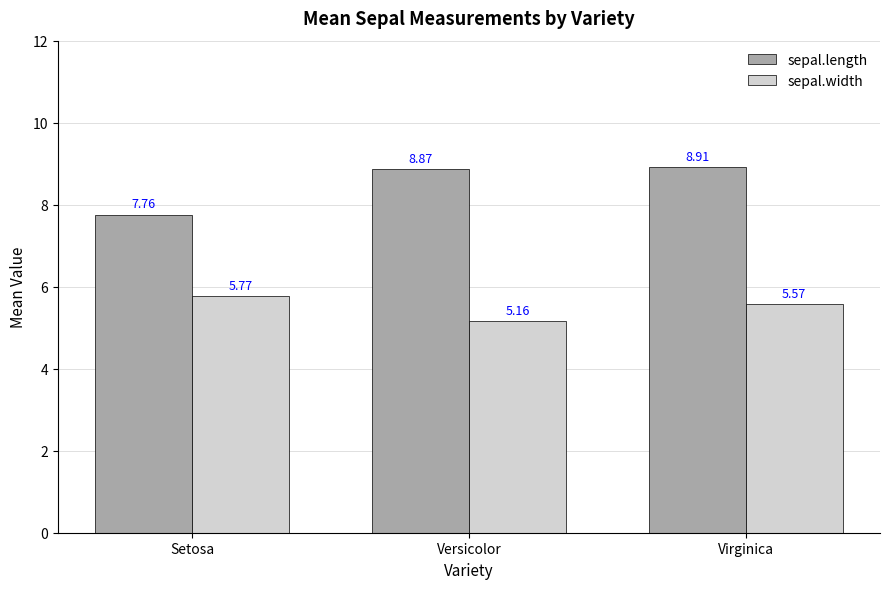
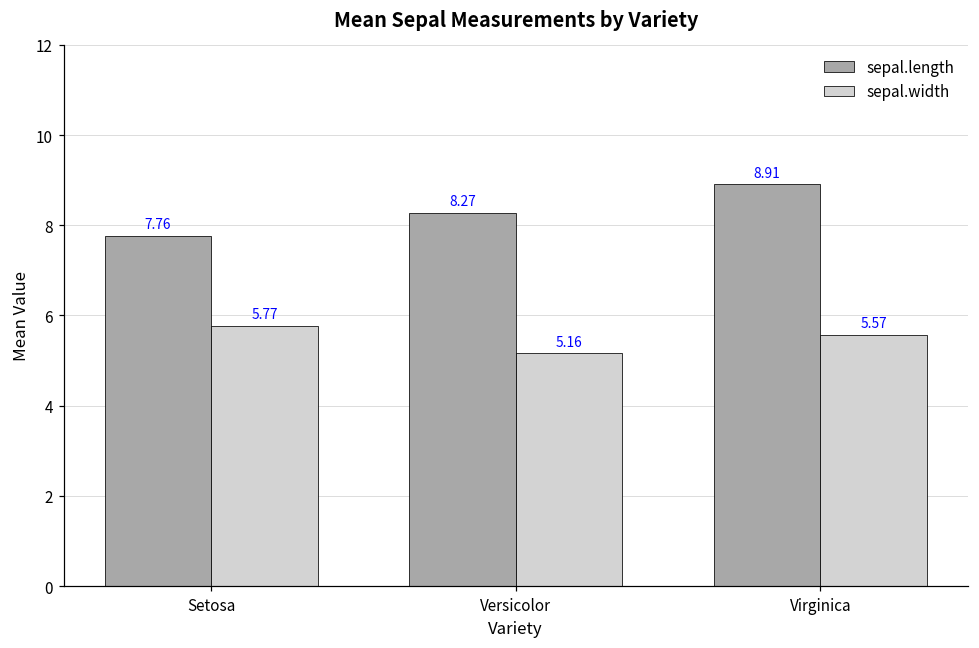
  {
    "sepal.length": {
      "Setosa": 7.76,
-     "Versicolor": 8.87,
+     "Versicolor": 8.27,
      "Virginica": 8.91
    },
    "sepal.width": {
      "Setosa": 5.77,
      "Versicolor": 5.16,
      "Virginica": 5.57
    }
  }
